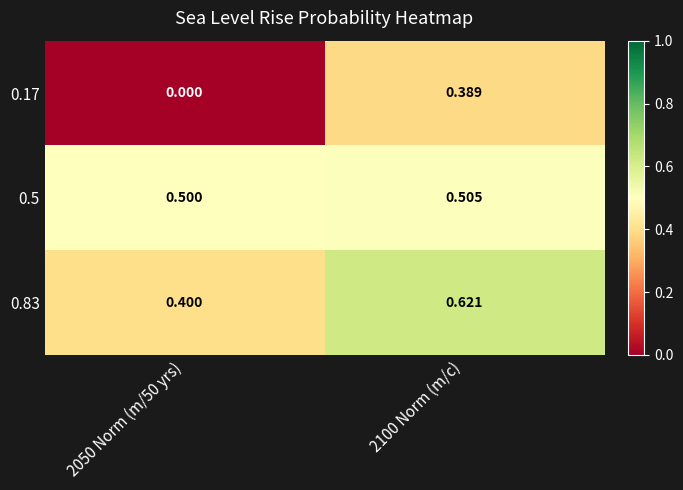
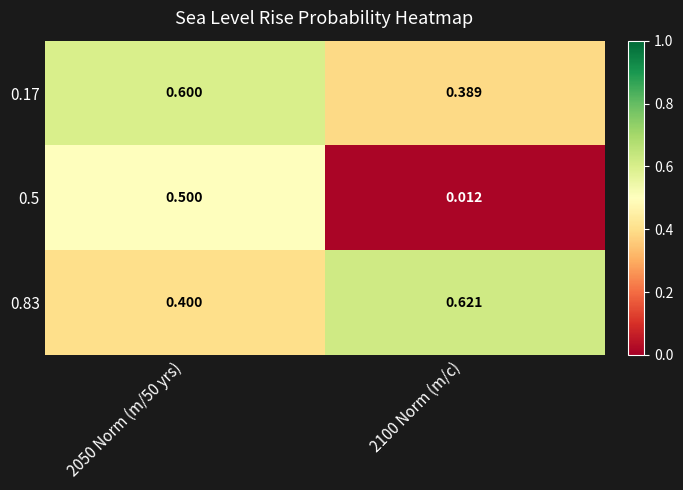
  {
    "0.17": {
-     "2050 Norm (m/50 yrs)": 0.000,
+     "2050 Norm (m/50 yrs)": 0.600,
      "2100 Norm (m/c)": 0.389
    },
    "0.5": {
      "2050 Norm (m/50 yrs)": 0.500,
-     "2100 Norm (m/c)": 0.505
+     "2100 Norm (m/c)": 0.012
    },
    "0.83": {
      "2050 Norm (m/50 yrs)": 0.400,
      "2100 Norm (m/c)": 0.621
    }
  }
